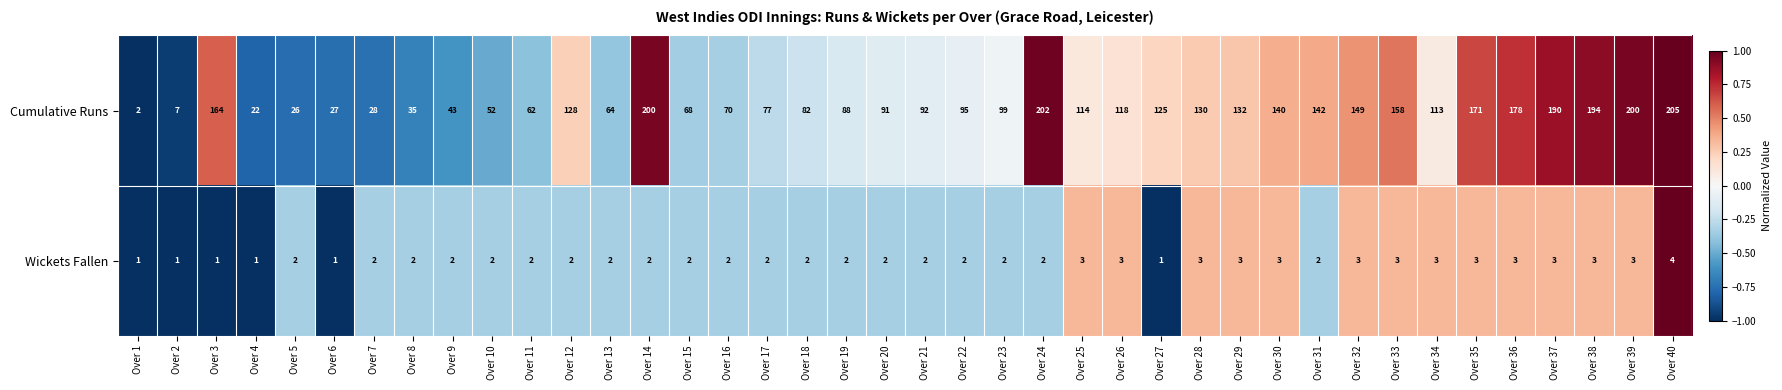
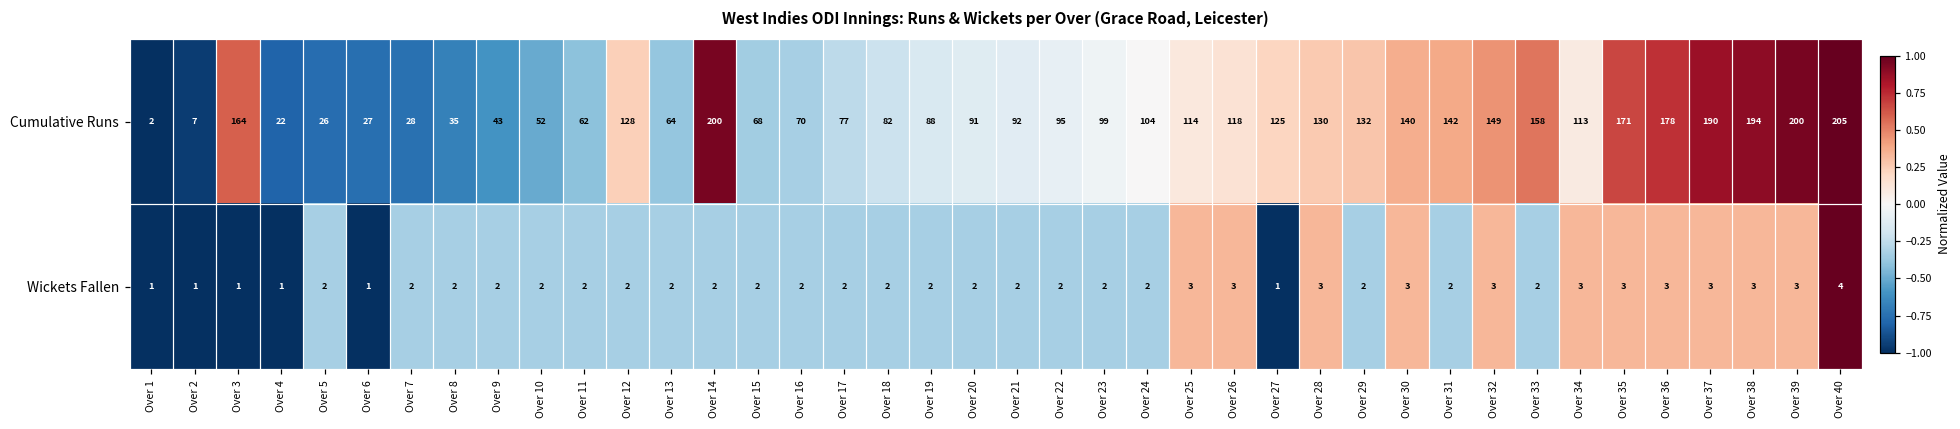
  {
    "Cumulative Runs": {
      "Over 1": 2,
      "Over 2": 7,
      "Over 3": 164,
      "Over 4": 22,
      "Over 5": 26,
      "Over 6": 27,
      "Over 7": 28,
      "Over 8": 35,
      "Over 9": 43,
      "Over 10": 52,
      "Over 11": 62,
      "Over 12": 128,
      "Over 13": 64,
      "Over 14": 200,
      "Over 15": 68,
      "Over 16": 70,
      "Over 17": 77,
      "Over 18": 82,
      "Over 19": 88,
      "Over 20": 91,
      "Over 21": 92,
      "Over 22": 95,
      "Over 23": 99,
-     "Over 24": 202,
+     "Over 24": 104,
      "Over 25": 114,
      "Over 26": 118,
      "Over 27": 125,
      "Over 28": 130,
      "Over 29": 132,
      "Over 30": 140,
      "Over 31": 142,
      "Over 32": 149,
      "Over 33": 158,
      "Over 34": 113,
      "Over 35": 171,
      "Over 36": 178,
      "Over 37": 190,
      "Over 38": 194,
      "Over 39": 200,
      "Over 40": 205
    },
    "Wickets Fallen": {
      "Over 1": 1,
      "Over 2": 1,
      "Over 3": 1,
      "Over 4": 1,
      "Over 5": 2,
      "Over 6": 1,
      "Over 7": 2,
      "Over 8": 2,
      "Over 9": 2,
      "Over 10": 2,
      "Over 11": 2,
      "Over 12": 2,
      "Over 13": 2,
      "Over 14": 2,
      "Over 15": 2,
      "Over 16": 2,
      "Over 17": 2,
      "Over 18": 2,
      "Over 19": 2,
      "Over 20": 2,
      "Over 21": 2,
      "Over 22": 2,
      "Over 23": 2,
      "Over 24": 2,
      "Over 25": 3,
      "Over 26": 3,
      "Over 27": 1,
      "Over 28": 3,
-     "Over 29": 3,
+     "Over 29": 2,
      "Over 30": 3,
      "Over 31": 2,
      "Over 32": 3,
-     "Over 33": 3,
+     "Over 33": 2,
      "Over 34": 3,
      "Over 35": 3,
      "Over 36": 3,
      "Over 37": 3,
      "Over 38": 3,
      "Over 39": 3,
      "Over 40": 4
    }
  }
